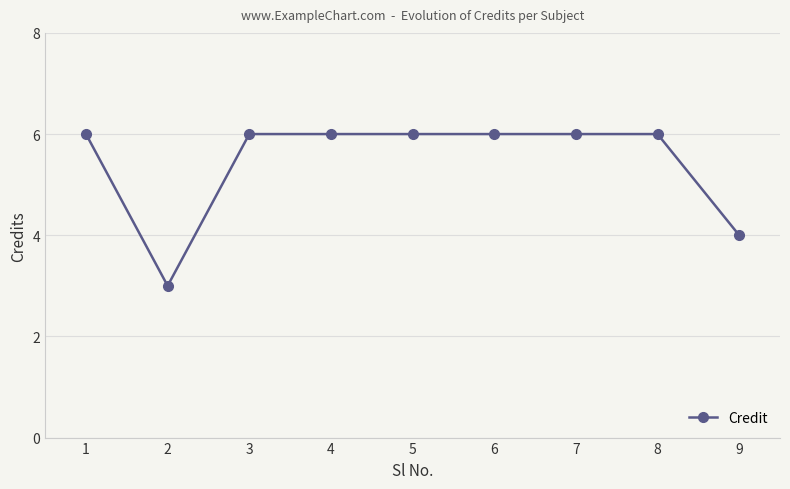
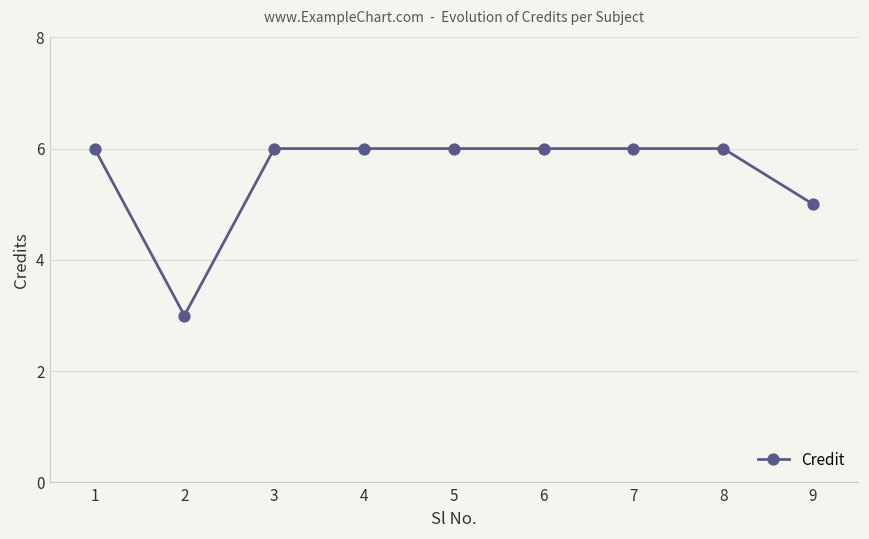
  {
    "1": 6,
    "2": 3,
    "3": 6,
    "4": 6,
    "5": 6,
    "6": 6,
    "7": 6,
    "8": 6,
-   "9": 4
+   "9": 5
  }
